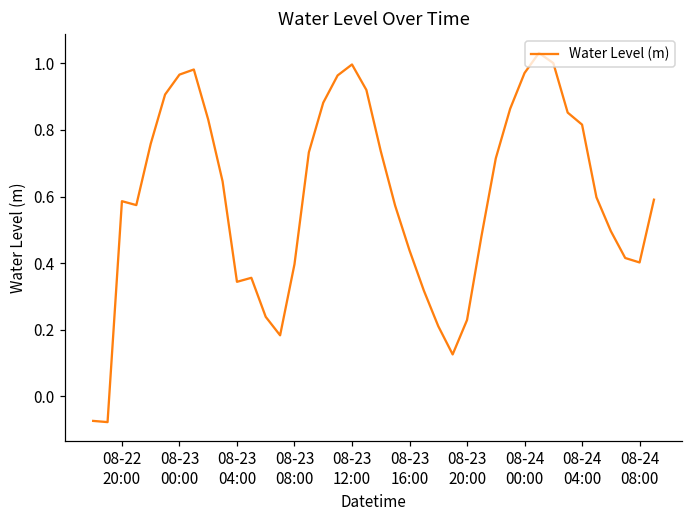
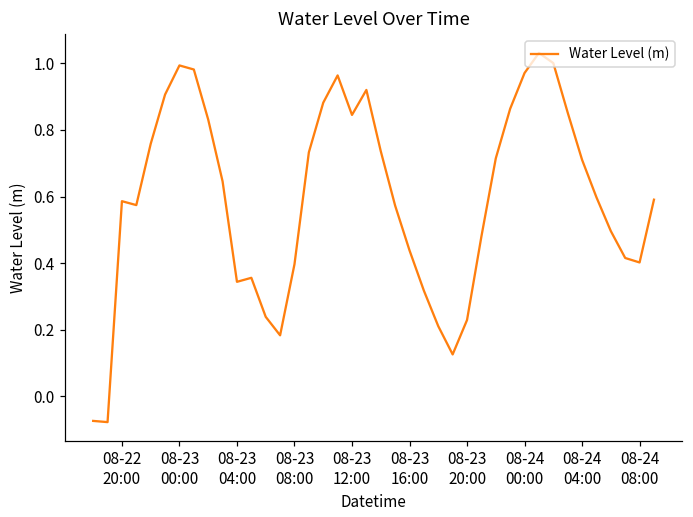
  {
    "08-22 20:00": 0.59,
-   "08-23 00:00": 0.97,
+   "08-23 00:00": 0.99,
    "08-23 04:00": 0.34,
    "08-23 08:00": 0.40,
-   "08-23 12:00": 1.00,
+   "08-23 12:00": 0.85,
    "08-23 16:00": 0.44,
    "08-23 20:00": 0.23,
    "08-24 00:00": 0.97,
-   "08-24 04:00": 0.82,
+   "08-24 04:00": 0.71,
    "08-24 08:00": 0.40
  }
